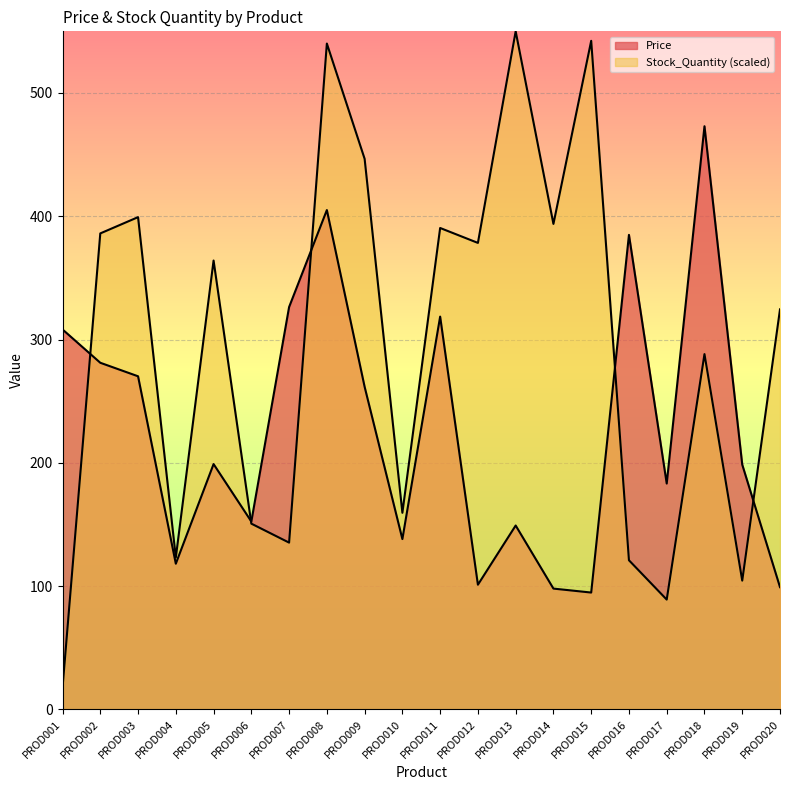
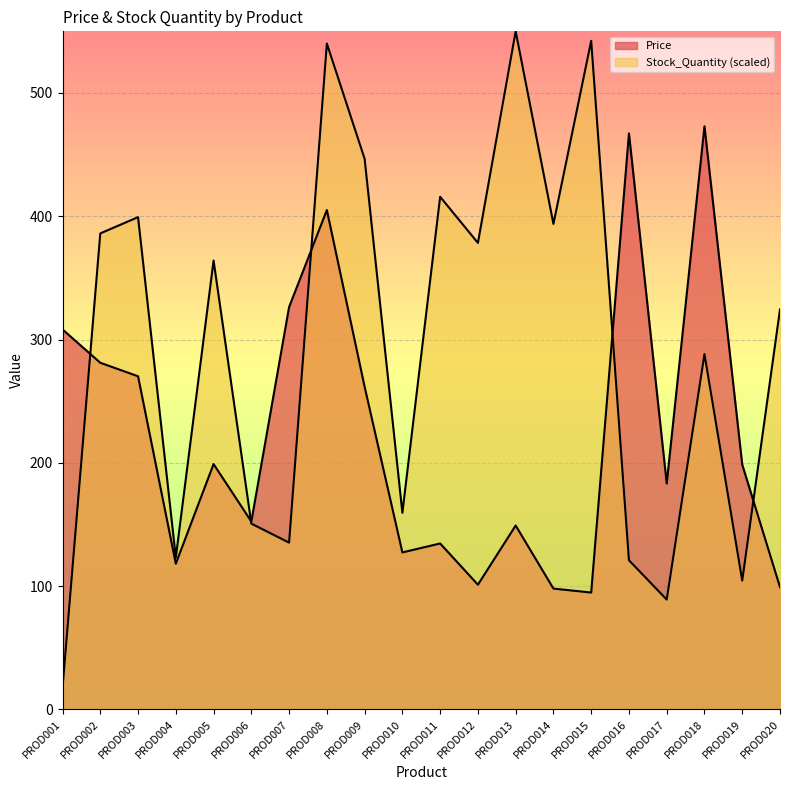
  {
    "Price": {
      "PROD001": 308,
      "PROD002": 281,
      "PROD003": 270,
      "PROD004": 118,
      "PROD005": 199,
      "PROD007": 326,
      "PROD008": 405,
      "PROD009": 262,
-     "PROD010": 138,
-     "PROD011": 319,
+     "PROD010": 127,
+     "PROD011": 135,
      "PROD012": 101,
      "PROD013": 149,
      "PROD014": 98,
      "PROD015": 95,
-     "PROD016": 385,
+     "PROD016": 467,
      "PROD017": 183,
      "PROD018": 473,
      "PROD019": 199,
      "PROD020": 99
    },
    "Stock_Quantity (scaled)": {
      "PROD001": 18,
      "PROD002": 386,
      "PROD003": 399,
      "PROD004": 123,
      "PROD005": 364,
      "PROD007": 135,
      "PROD008": 540,
      "PROD009": 447,
      "PROD010": 160,
-     "PROD011": 391,
+     "PROD011": 416,
      "PROD012": 378,
      "PROD013": 550,
      "PROD014": 394,
      "PROD015": 542,
      "PROD016": 121,
      "PROD017": 89,
      "PROD018": 288,
      "PROD019": 105,
      "PROD020": 325
    }
  }
